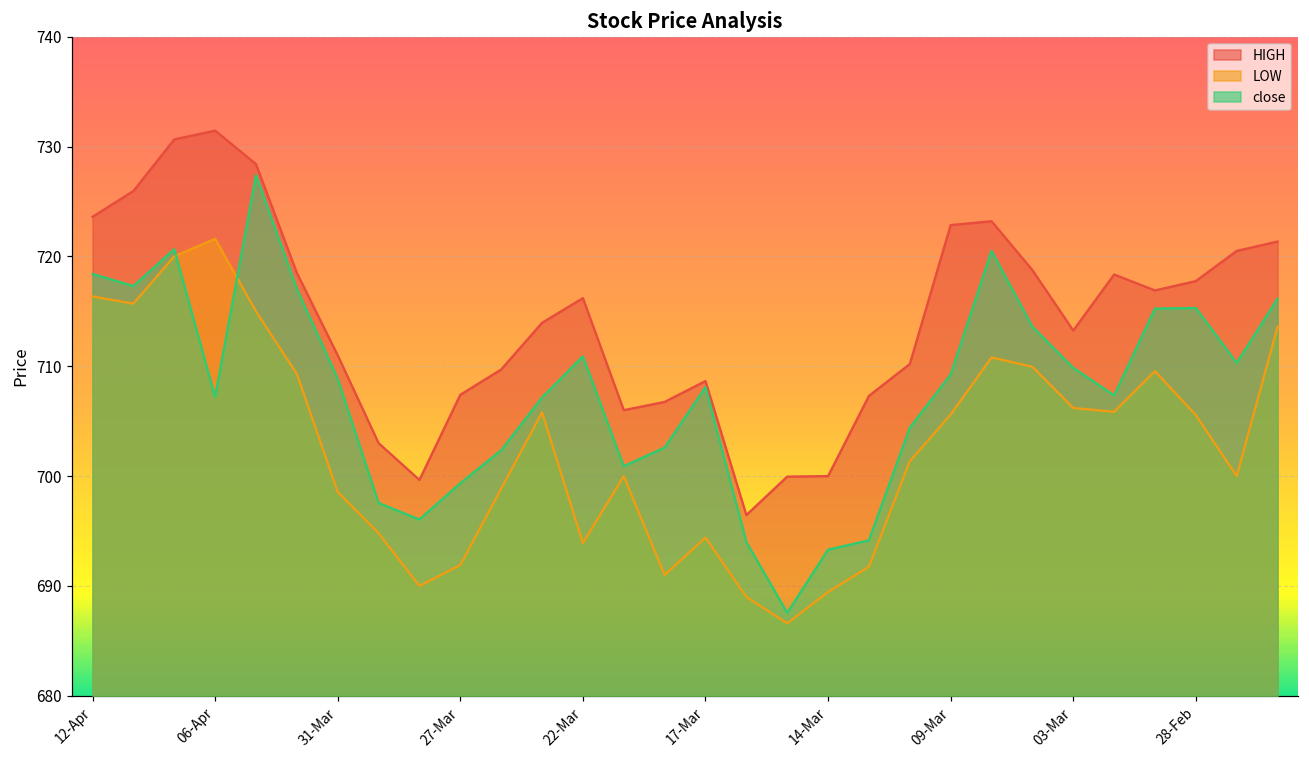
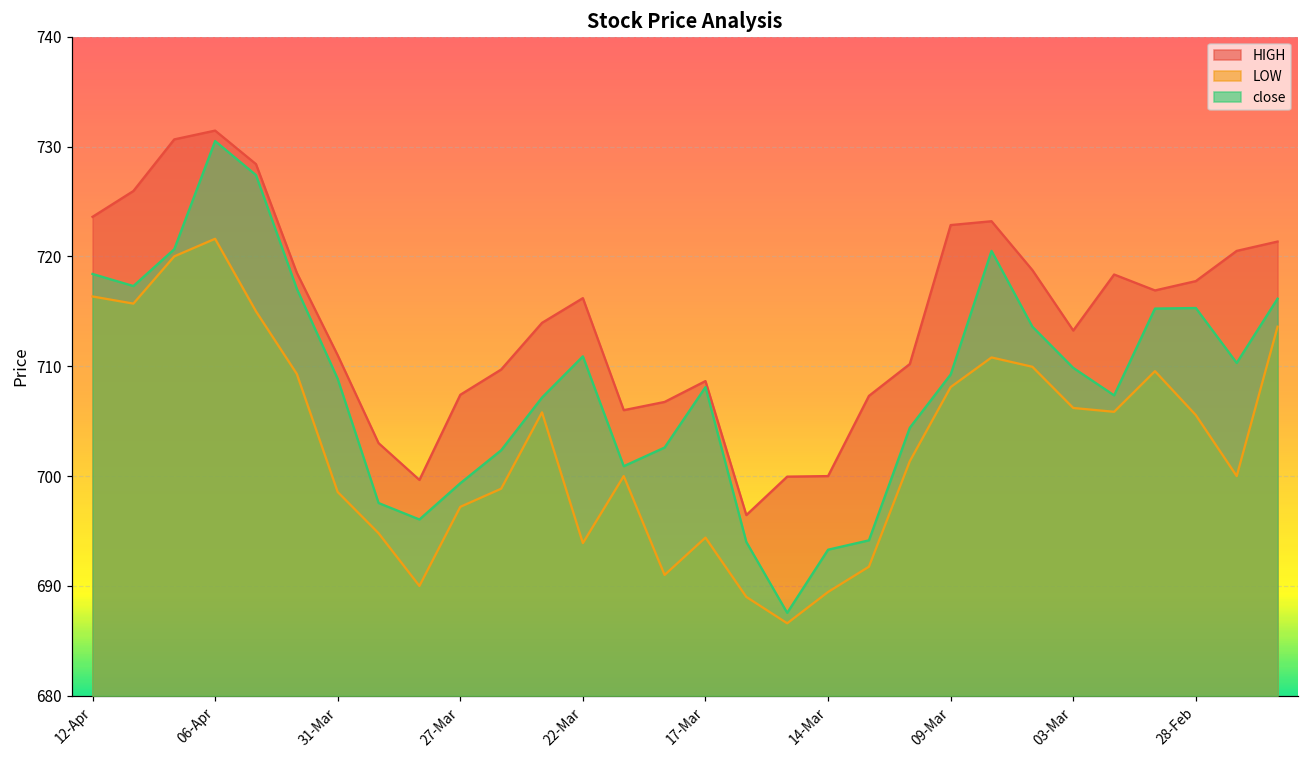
  {
    "HIGH": {
      "12-Apr": 724,
      "06-Apr": 731,
      "31-Mar": 711,
      "27-Mar": 707,
      "22-Mar": 716,
      "17-Mar": 709,
      "14-Mar": 700,
      "09-Mar": 723,
      "03-Mar": 713,
      "28-Feb": 718
    },
    "LOW": {
      "12-Apr": 716,
      "06-Apr": 722,
      "31-Mar": 699,
-     "27-Mar": 692,
+     "27-Mar": 697,
      "22-Mar": 694,
      "17-Mar": 694,
      "14-Mar": 689,
-     "09-Mar": 706,
+     "09-Mar": 708,
      "03-Mar": 706,
      "28-Feb": 706
    },
    "close": {
      "12-Apr": 718,
-     "06-Apr": 707,
+     "06-Apr": 731,
      "31-Mar": 709,
      "27-Mar": 699,
      "22-Mar": 711,
      "17-Mar": 708,
      "14-Mar": 693,
      "09-Mar": 709,
      "03-Mar": 710,
      "28-Feb": 715
    }
  }
